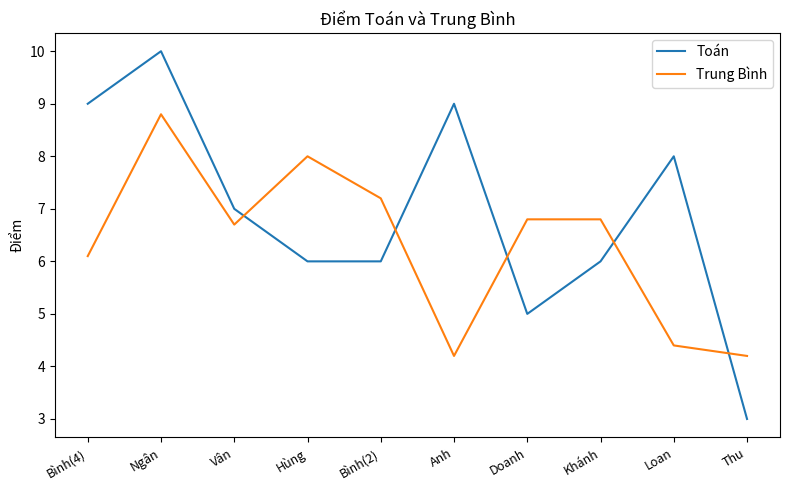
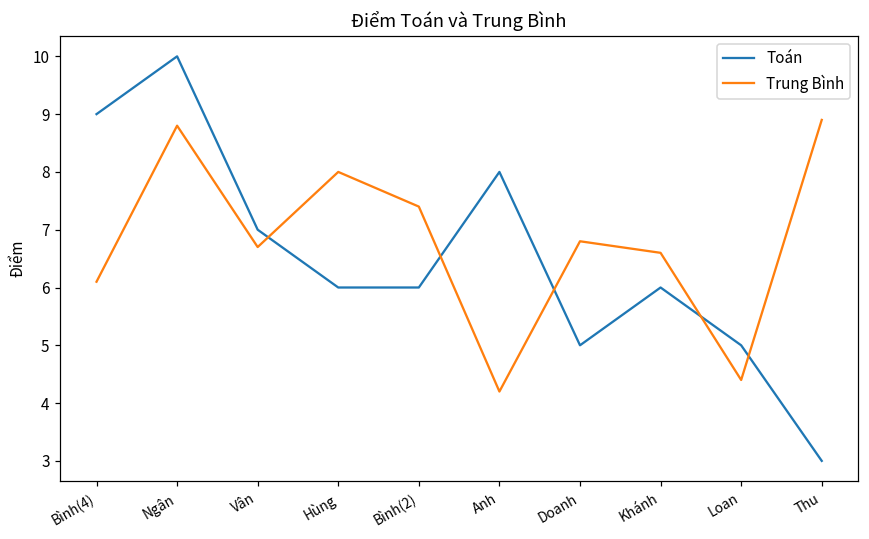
  {
    "Toán": {
      "Bình(4)": 9,
      "Ngân": 10,
      "Vân": 7,
      "Hùng": 6,
      "Bình(2)": 6,
-     "Anh": 9,
+     "Anh": 8,
      "Doanh": 5,
      "Khánh": 6,
-     "Loan": 8,
+     "Loan": 5,
      "Thu": 3
    },
    "Trung Bình": {
      "Bình(4)": 6.1,
      "Ngân": 8.8,
      "Vân": 6.7,
      "Hùng": 8.0,
-     "Bình(2)": 7.2,
+     "Bình(2)": 7.4,
      "Anh": 4.2,
      "Doanh": 6.8,
-     "Khánh": 6.8,
+     "Khánh": 6.6,
      "Loan": 4.4,
-     "Thu": 4.2
+     "Thu": 8.9
    }
  }
